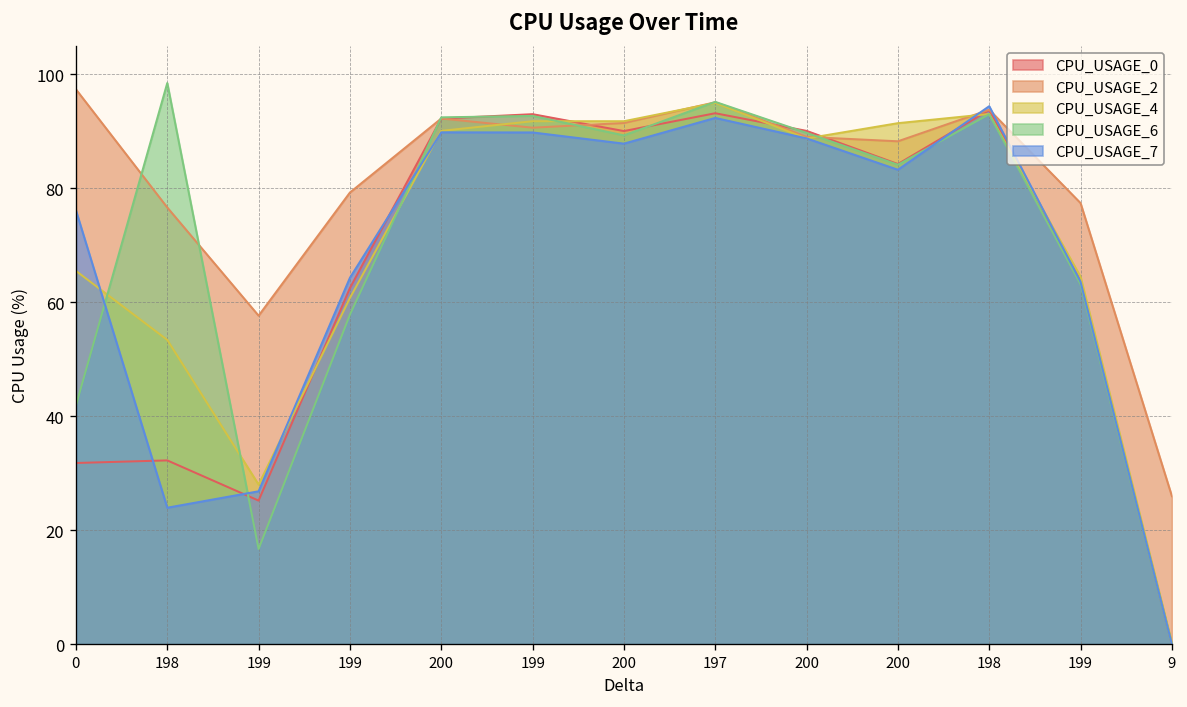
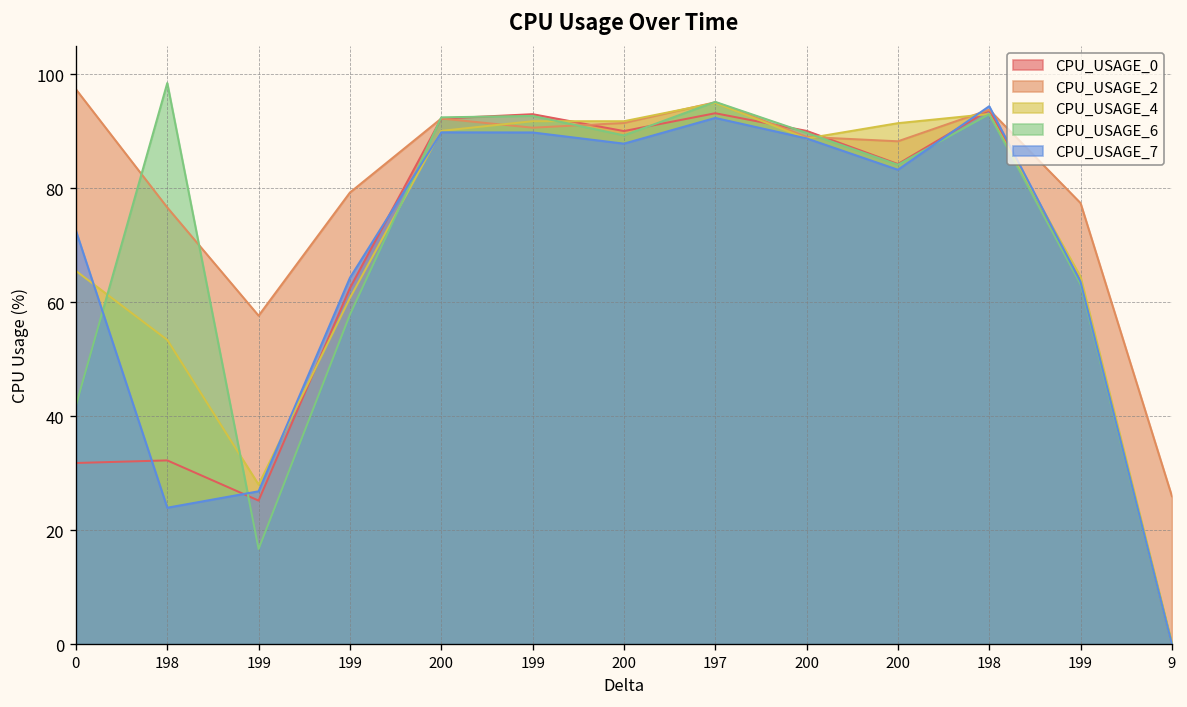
  {
    "CPU_USAGE_6": {
      "0": 42
    },
    "CPU_USAGE_7": {
-     "0": 76,
+     "0": 73,
      "197": 92
    }
  }
